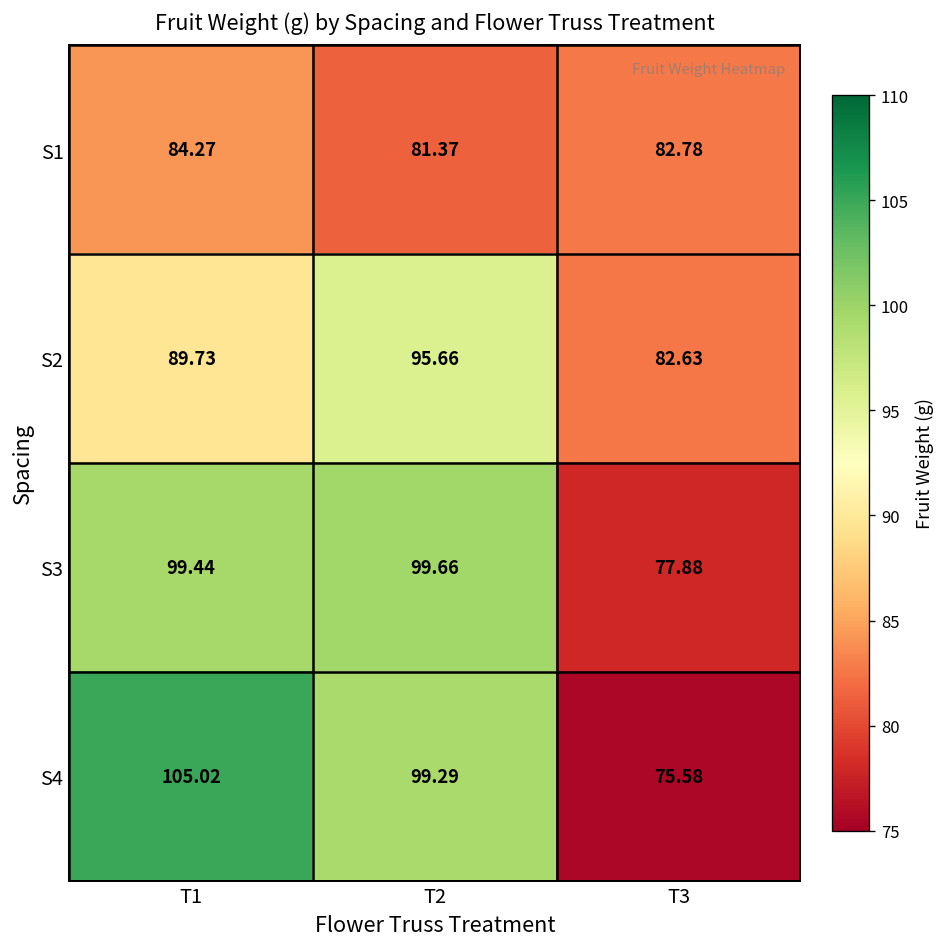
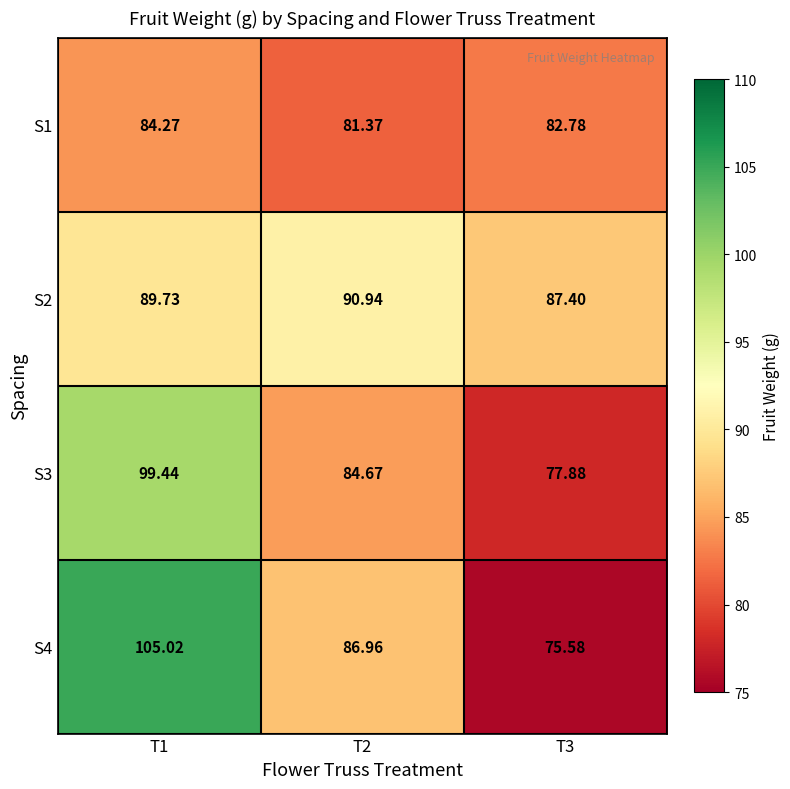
  {
    "S1": {
      "T1": 84.27,
      "T2": 81.37
    },
    "S2": {
      "T1": 89.73,
-     "T2": 95.66,
-     "T3": 82.63
+     "T2": 90.94,
+     "T3": 87.40
    },
    "S3": {
      "T1": 99.44,
-     "T2": 99.66,
+     "T2": 84.67,
      "T3": 77.88
    },
    "S4": {
      "T1": 105.02,
-     "T2": 99.29,
+     "T2": 86.96,
      "T3": 75.58
    }
  }
